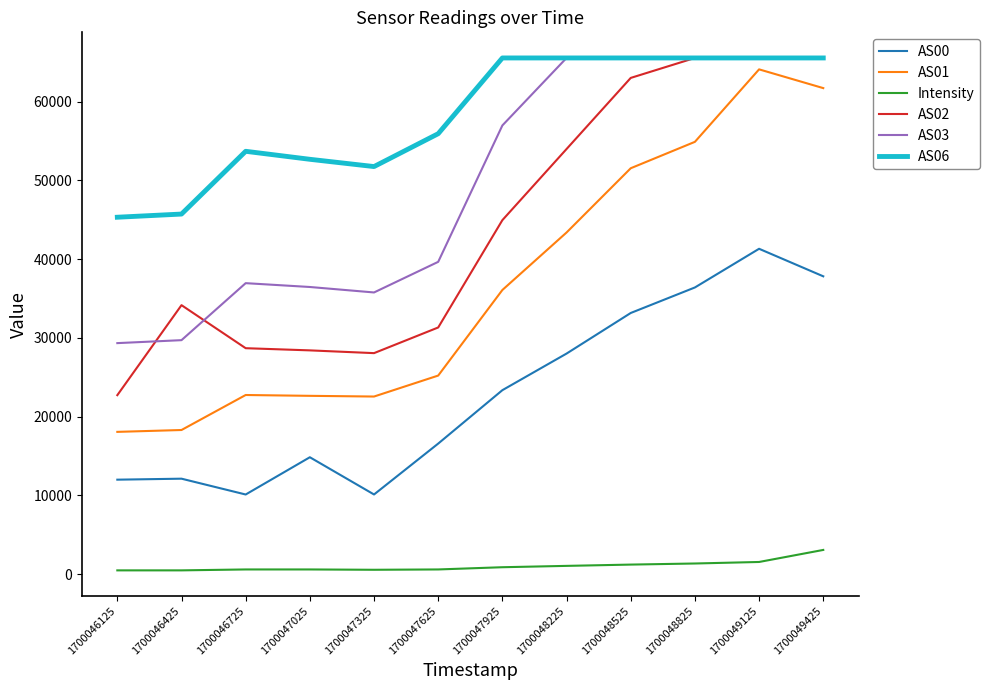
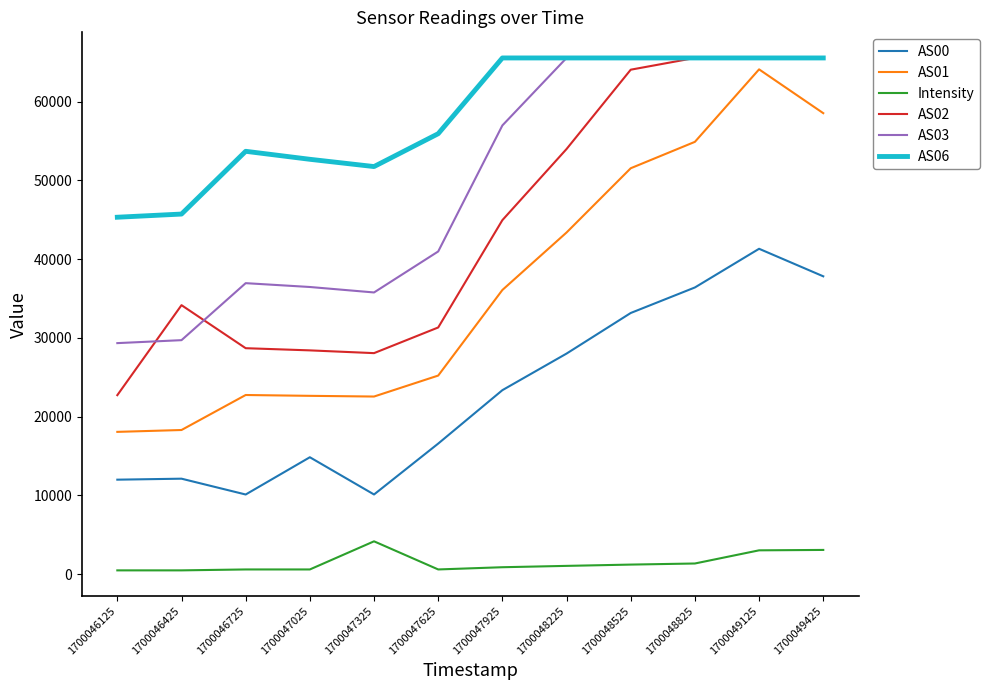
  {
    "AS00": {
      "1700046125": 12000,
      "1700046425": 12000,
      "1700046725": 10000,
      "1700047025": 15000,
      "1700047325": 10000,
      "1700047625": 17000,
      "1700047925": 23000,
      "1700048225": 28000,
      "1700048525": 33000,
      "1700048825": 36000,
      "1700049125": 41000,
      "1700049425": 38000
    },
    "AS01": {
      "1700046125": 18000,
      "1700046425": 18000,
      "1700046725": 23000,
      "1700047025": 23000,
      "1700047325": 23000,
      "1700047625": 25000,
      "1700047925": 36000,
      "1700048225": 43000,
      "1700048525": 52000,
      "1700048825": 55000,
      "1700049125": 64000,
-     "1700049425": 62000
+     "1700049425": 59000
    },
    "Intensity": {
      "1700046125": 0,
      "1700046425": 0,
      "1700046725": 1000,
      "1700047025": 1000,
-     "1700047325": 1000,
+     "1700047325": 4000,
      "1700047625": 1000,
      "1700047925": 1000,
      "1700048225": 1000,
      "1700048525": 1000,
      "1700048825": 1000,
-     "1700049125": 2000,
+     "1700049125": 3000,
      "1700049425": 3000
    },
    "AS02": {
      "1700046125": 23000,
      "1700046425": 34000,
      "1700046725": 29000,
      "1700047025": 28000,
      "1700047325": 28000,
      "1700047625": 31000,
      "1700047925": 45000,
      "1700048225": 54000,
-     "1700048525": 63000
+     "1700048525": 64000
    },
    "AS03": {
      "1700046125": 29000,
      "1700046425": 30000,
      "1700046725": 37000,
      "1700047025": 36000,
      "1700047325": 36000,
-     "1700047625": 40000,
+     "1700047625": 41000,
      "1700047925": 57000
    },
    "AS06": {
      "1700046125": 45000,
      "1700046425": 46000,
      "1700046725": 54000,
      "1700047025": 53000,
      "1700047325": 52000,
      "1700047625": 56000,
      "1700047925": 66000
    }
  }
